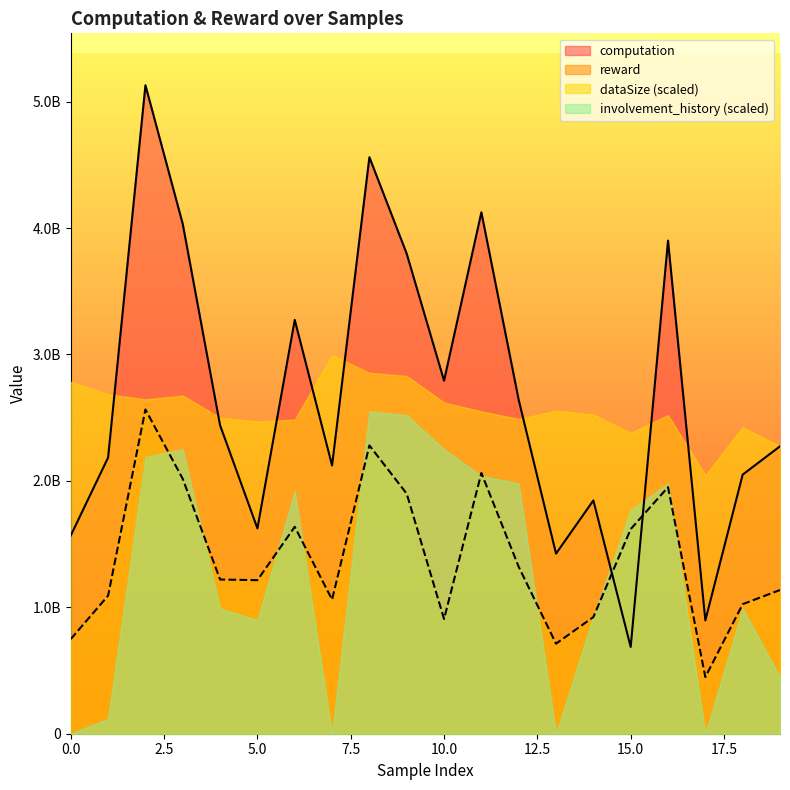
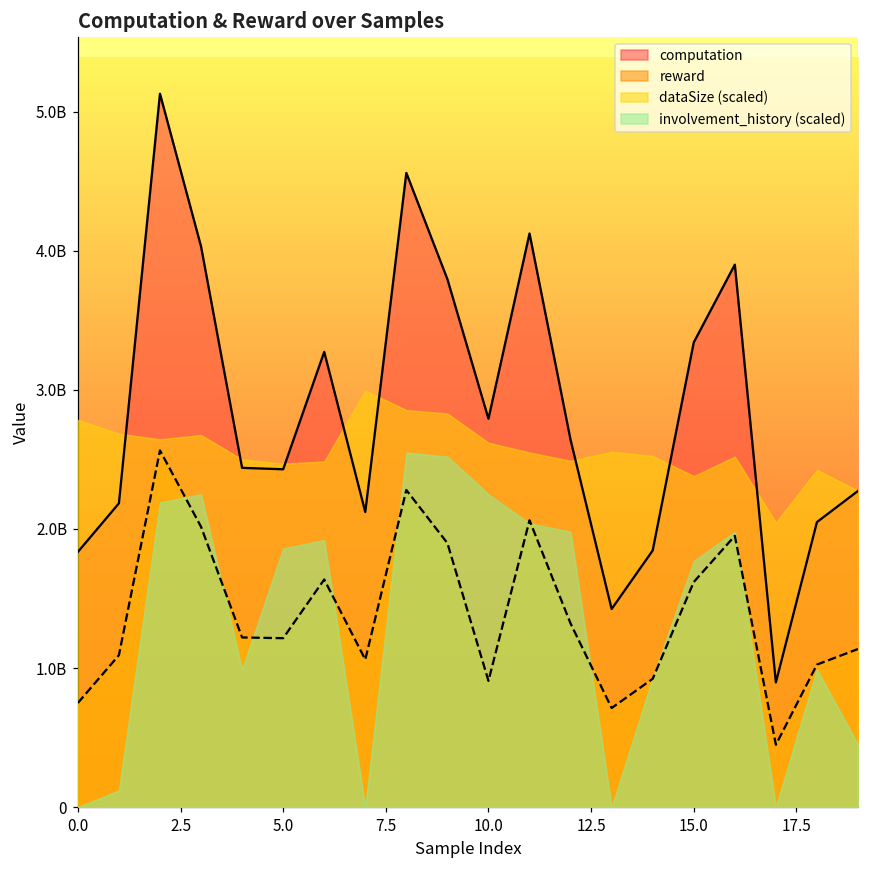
  {
    "computation": {
-     "0.0": 1570000000,
-     "5.0": 1620000000,
+     "0.0": 1830000000,
+     "5.0": 2430000000,
      "10.0": 2790000000,
-     "15.0": 690000000
+     "15.0": 3340000000
    },
    "reward": {
      "0.0": 750000000,
      "5.0": 1210000000,
      "10.0": 910000000,
      "15.0": 1620000000
    },
    "dataSize (scaled)": {
      "0.0": 2790000000,
      "5.0": 2470000000,
      "10.0": 2620000000,
      "15.0": 2380000000
    },
    "involvement_history (scaled)": {
      "0.0": 0,
-     "5.0": 900000000,
+     "5.0": 1860000000,
      "10.0": 2250000000,
      "15.0": 1770000000
    }
  }
